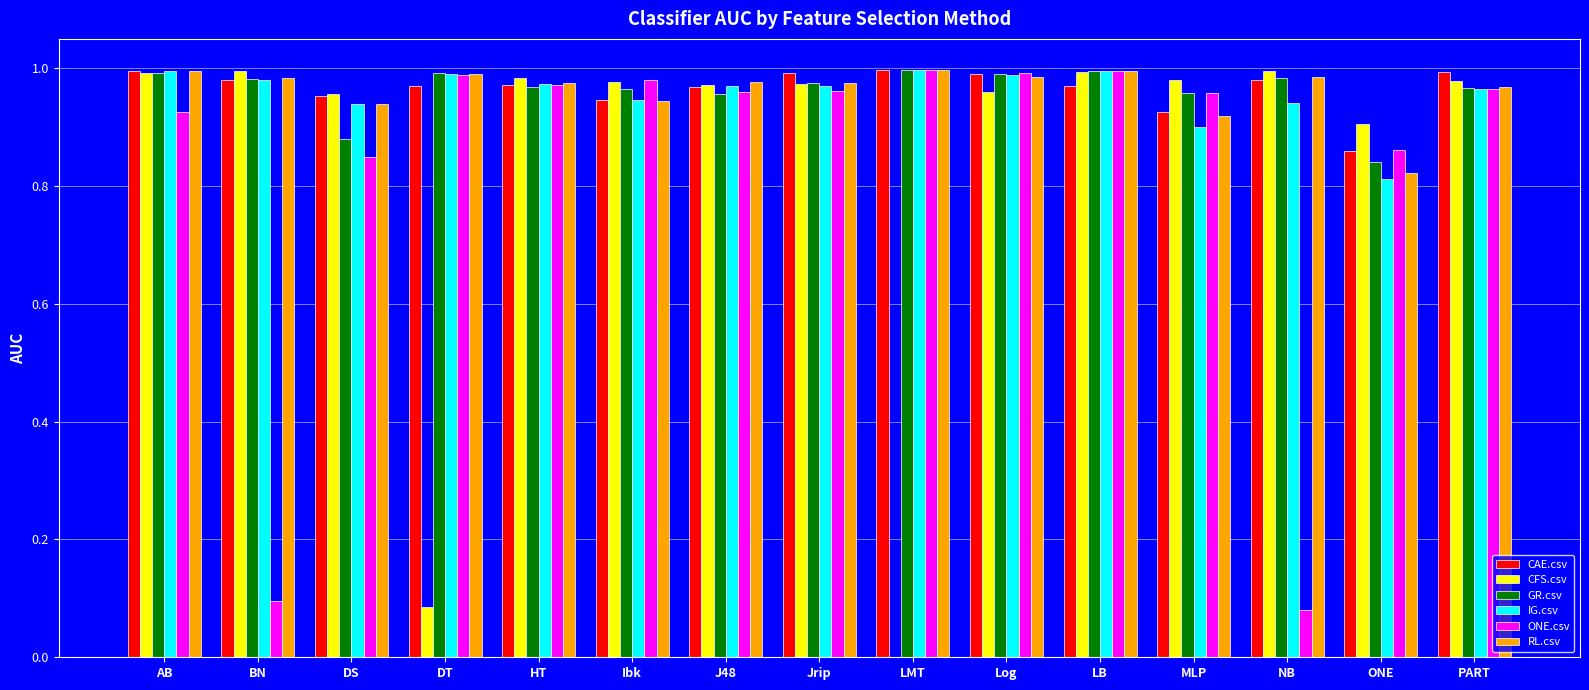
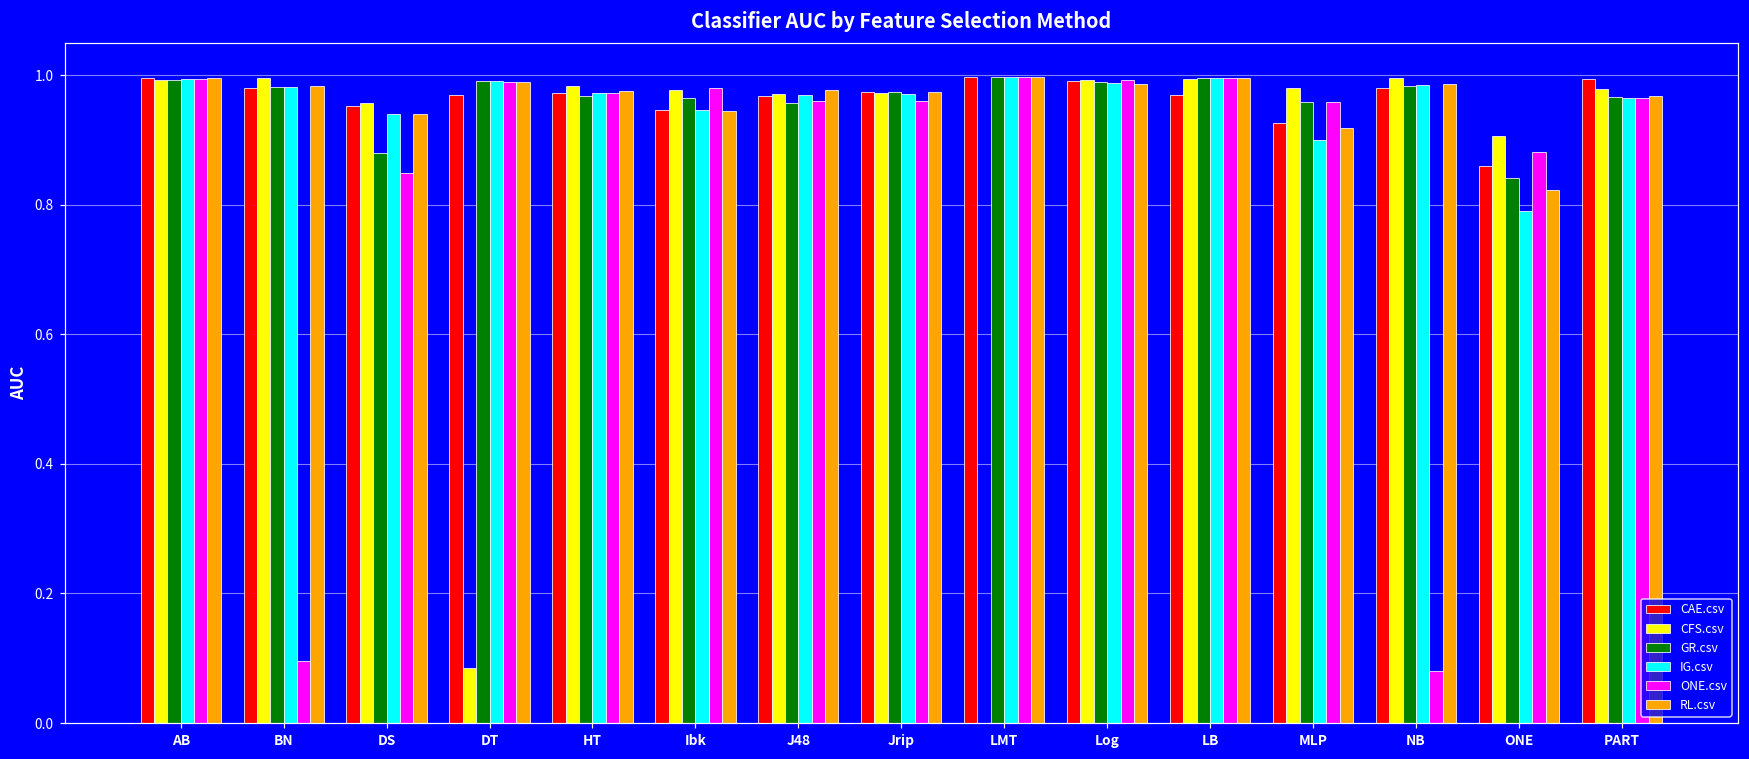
  {
    "CAE.csv": {
      "AB": 1.00,
      "BN": 0.98,
      "DS": 0.95,
      "DT": 0.97,
      "HT": 0.97,
      "Ibk": 0.95,
      "J48": 0.97,
-     "Jrip": 0.99,
+     "Jrip": 0.97,
      "LMT": 1.00,
      "Log": 0.99,
      "LB": 0.97,
      "MLP": 0.93,
      "NB": 0.98,
      "ONE": 0.86,
      "PART": 0.99
    },
    "CFS.csv": {
      "AB": 0.99,
      "BN": 1.00,
      "DS": 0.96,
      "DT": 0.09,
      "HT": 0.98,
      "Ibk": 0.98,
      "J48": 0.97,
      "Jrip": 0.97,
      "LMT": 0.00,
-     "Log": 0.96,
+     "Log": 0.99,
      "LB": 0.99,
      "MLP": 0.98,
      "NB": 1.00,
      "ONE": 0.91,
      "PART": 0.98
    },
    "GR.csv": {
      "AB": 0.99,
      "BN": 0.98,
      "DS": 0.88,
      "DT": 0.99,
      "HT": 0.97,
      "Ibk": 0.96,
      "J48": 0.96,
      "Jrip": 0.97,
      "LMT": 1.00,
      "Log": 0.99,
      "LB": 1.00,
      "MLP": 0.96,
      "NB": 0.98,
      "ONE": 0.84,
      "PART": 0.97
    },
    "IG.csv": {
      "AB": 0.99,
      "BN": 0.98,
      "DS": 0.94,
      "DT": 0.99,
      "HT": 0.97,
      "Ibk": 0.95,
      "J48": 0.97,
      "Jrip": 0.97,
      "LMT": 1.00,
      "Log": 0.99,
      "LB": 1.00,
      "MLP": 0.90,
-     "NB": 0.94,
-     "ONE": 0.81,
+     "NB": 0.98,
+     "ONE": 0.79,
      "PART": 0.97
    },
    "ONE.csv": {
-     "AB": 0.93,
+     "AB": 0.99,
      "BN": 0.10,
      "DS": 0.85,
      "DT": 0.99,
      "HT": 0.97,
      "Ibk": 0.98,
      "J48": 0.96,
      "Jrip": 0.96,
      "LMT": 1.00,
      "Log": 0.99,
      "LB": 1.00,
      "MLP": 0.96,
      "NB": 0.08,
-     "ONE": 0.86,
+     "ONE": 0.88,
      "PART": 0.96
    },
    "RL.csv": {
      "AB": 1.00,
      "BN": 0.98,
      "DS": 0.94,
      "DT": 0.99,
      "HT": 0.98,
      "Ibk": 0.95,
      "J48": 0.98,
      "Jrip": 0.97,
      "LMT": 1.00,
      "Log": 0.99,
      "LB": 1.00,
      "MLP": 0.92,
      "NB": 0.99,
      "ONE": 0.82,
      "PART": 0.97
    }
  }
